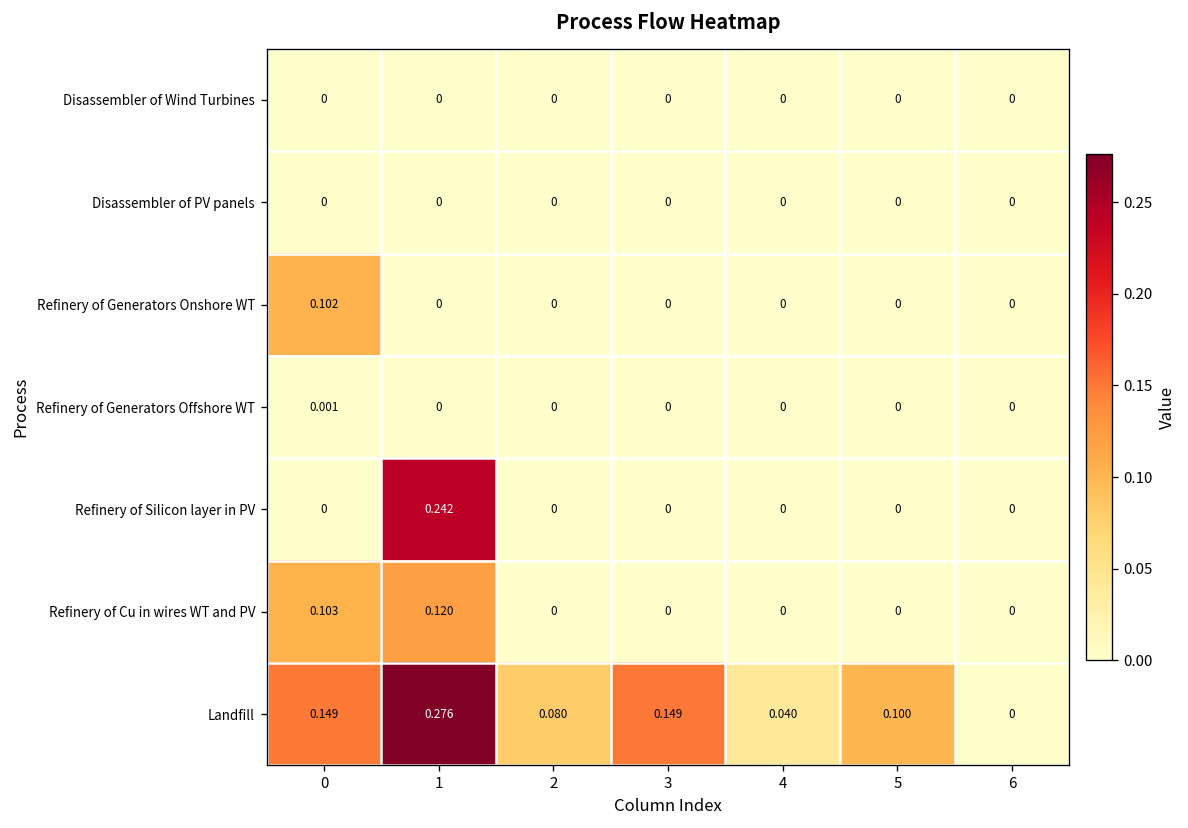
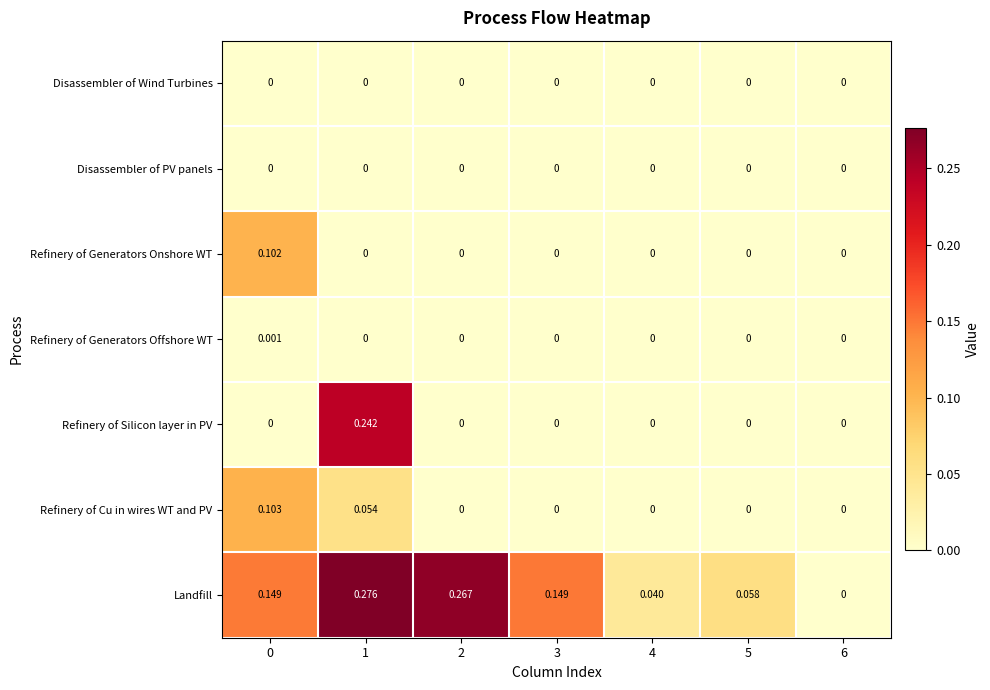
  {
    "Disassembler of Wind Turbines": {
      "0": 0,
      "1": 0,
      "2": 0,
      "3": 0,
      "4": 0,
      "5": 0,
      "6": 0
    },
    "Disassembler of PV panels": {
      "0": 0,
      "1": 0,
      "2": 0,
      "3": 0,
      "4": 0,
      "5": 0,
      "6": 0
    },
    "Refinery of Generators Onshore WT": {
      "0": 0.102,
      "1": 0,
      "2": 0,
      "3": 0,
      "4": 0,
      "5": 0,
      "6": 0
    },
    "Refinery of Generators Offshore WT": {
      "0": 0.001,
      "1": 0,
      "2": 0,
      "3": 0,
      "4": 0,
      "5": 0,
      "6": 0
    },
    "Refinery of Silicon layer in PV": {
      "0": 0,
      "1": 0.242,
      "2": 0,
      "3": 0,
      "4": 0,
      "5": 0,
      "6": 0
    },
    "Refinery of Cu in wires WT and PV": {
      "0": 0.103,
-     "1": 0.120,
+     "1": 0.054,
      "2": 0,
      "3": 0,
      "4": 0,
      "5": 0,
      "6": 0
    },
    "Landfill": {
      "0": 0.149,
      "1": 0.276,
-     "2": 0.080,
+     "2": 0.267,
      "3": 0.149,
      "4": 0.040,
-     "5": 0.100,
+     "5": 0.058,
      "6": 0
    }
  }
